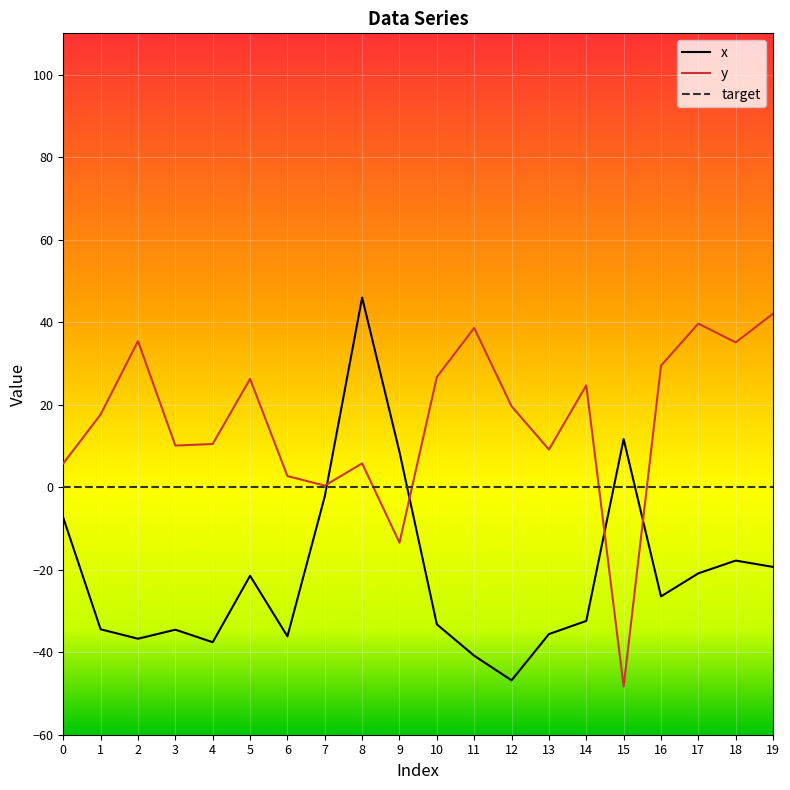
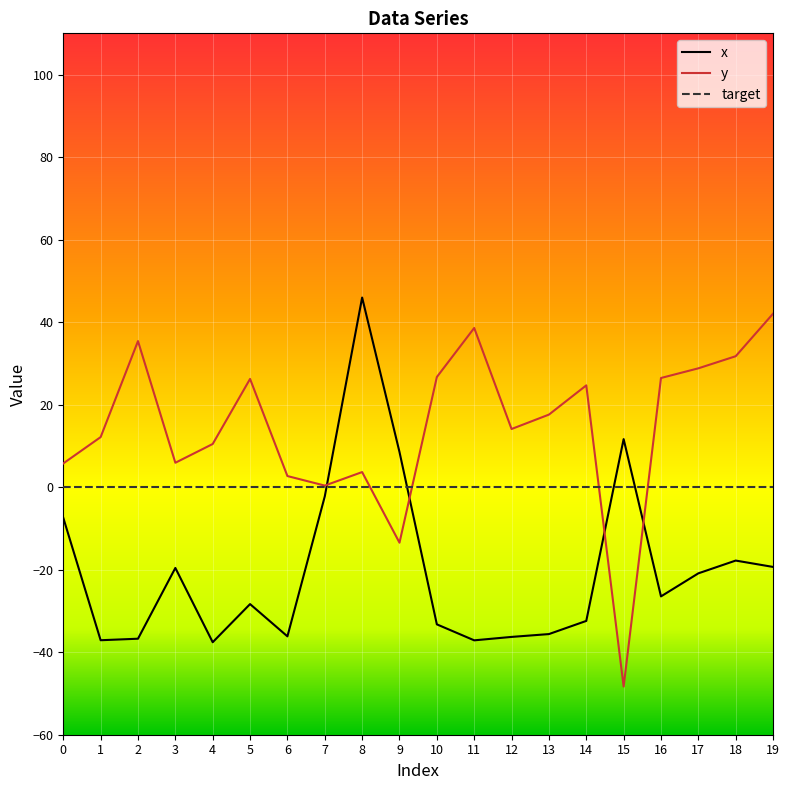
  {
    "x": {
      "0": -7,
-     "1": -34,
+     "1": -37,
      "2": -37,
-     "3": -35,
+     "3": -20,
      "4": -38,
-     "5": -21,
+     "5": -28,
      "6": -36,
      "7": -2,
      "8": 46,
      "9": 9,
      "10": -33,
-     "11": -41,
-     "12": -47,
+     "11": -37,
+     "12": -36,
      "13": -36,
      "14": -32,
      "15": 12,
      "16": -26,
      "17": -21,
      "18": -18,
      "19": -19
    },
    "y": {
      "0": 6,
-     "1": 18,
+     "1": 12,
      "2": 35,
-     "3": 10,
+     "3": 6,
      "4": 10,
      "5": 26,
      "6": 3,
-     "8": 6,
+     "8": 4,
      "9": -13,
      "10": 27,
      "11": 39,
-     "12": 20,
-     "13": 9,
+     "12": 14,
+     "13": 18,
      "14": 25,
      "15": -48,
-     "16": 29,
-     "17": 40,
-     "18": 35,
+     "16": 26,
+     "17": 29,
+     "18": 32,
      "19": 42
    },
    "target": {
      "0": 0,
      "1": 0,
      "2": 0,
      "3": 0,
      "4": 0,
      "5": 0,
      "6": 0,
      "8": 0,
      "9": 0,
      "10": 0,
      "11": 0,
      "12": 0,
      "13": 0,
      "14": 0,
      "15": 0,
      "16": 0,
      "17": 0,
      "18": 0,
      "19": 0
    }
  }
